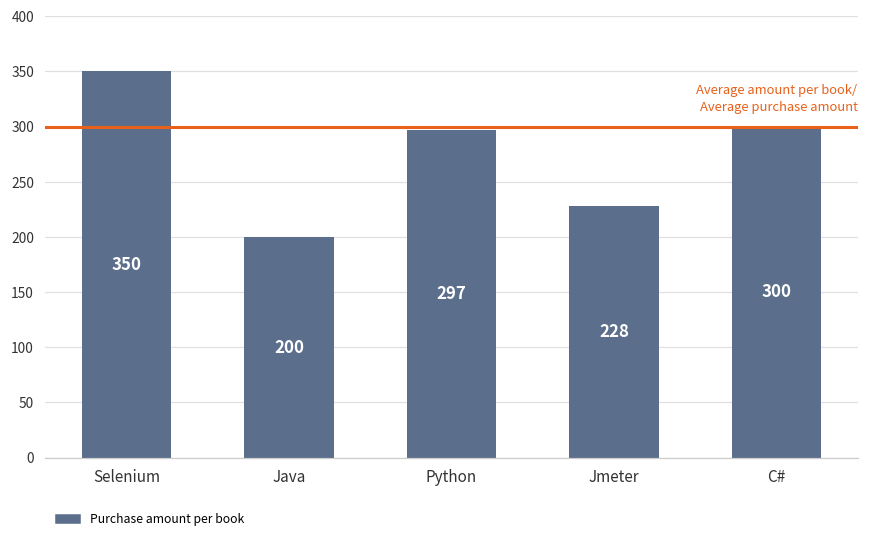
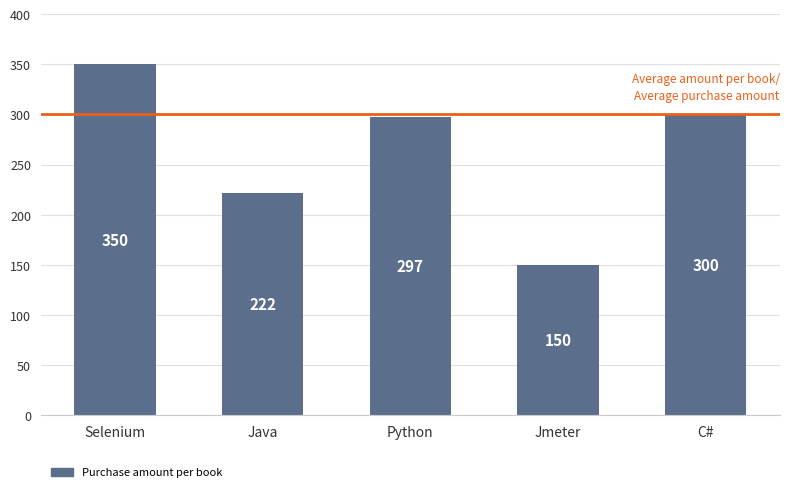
  {
    "Selenium": 350,
-   "Java": 200,
+   "Java": 222,
    "Python": 297,
-   "Jmeter": 228,
+   "Jmeter": 150,
    "C#": 300
  }
